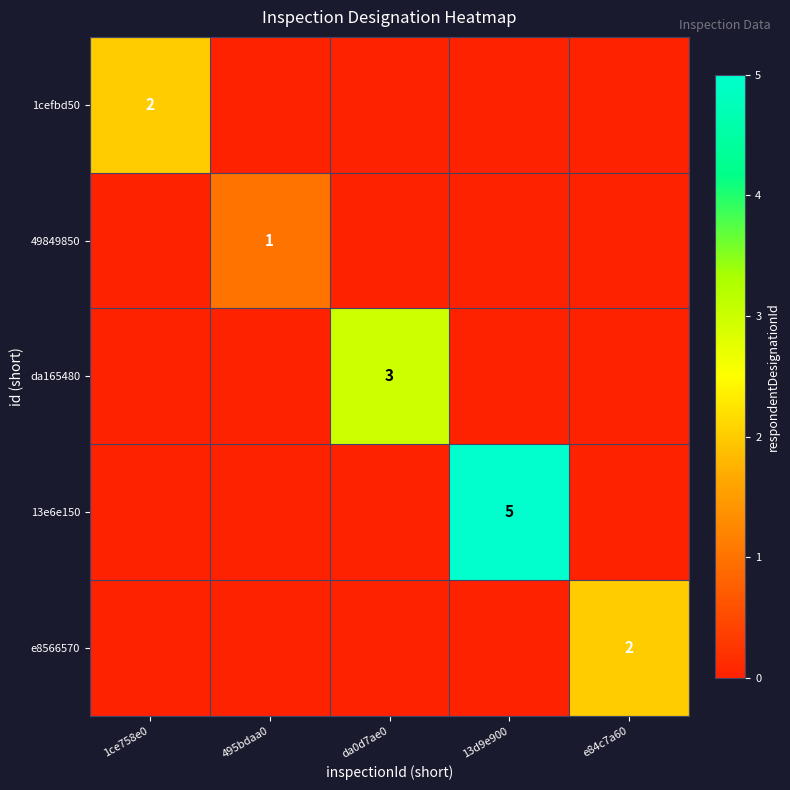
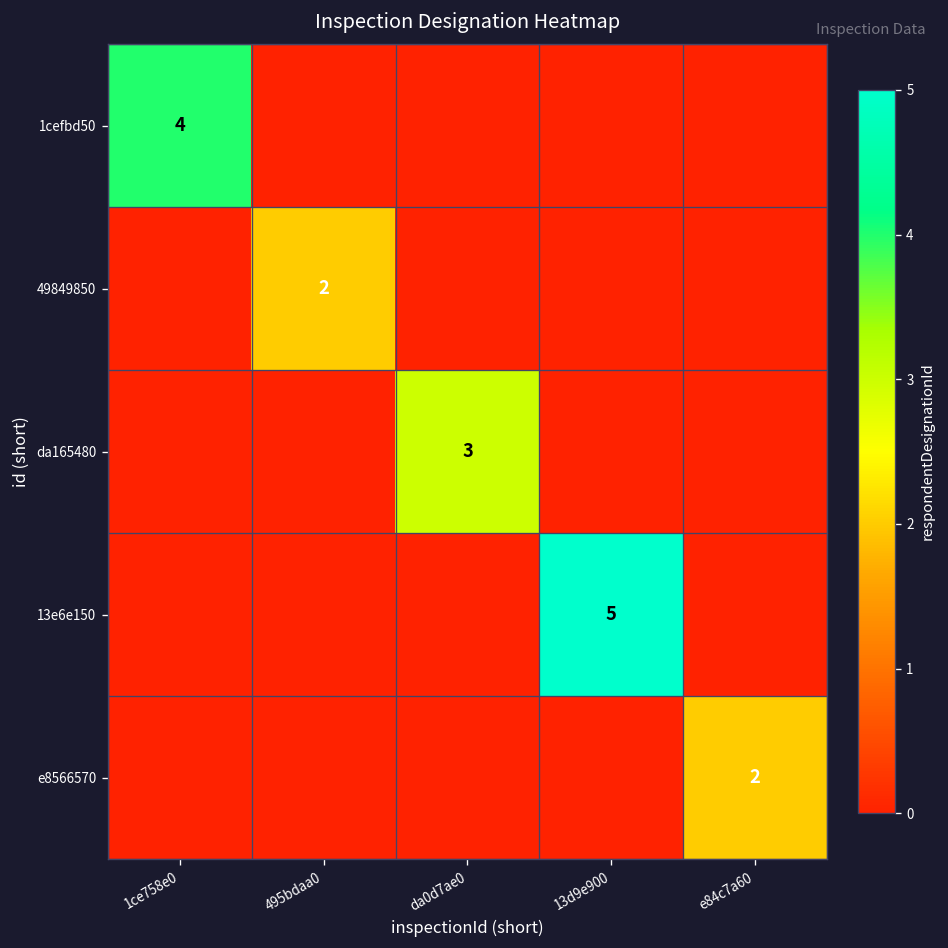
  {
    "1cefbd50": {
-     "1ce758e0": 2
+     "1ce758e0": 4
    },
    "49849850": {
-     "495bdaa0": 1
+     "495bdaa0": 2
    },
    "da165480": {
      "da0d7ae0": 3
    },
    "13e6e150": {
      "13d9e900": 5
    },
    "e8566570": {
      "e84c7a60": 2
    }
  }
